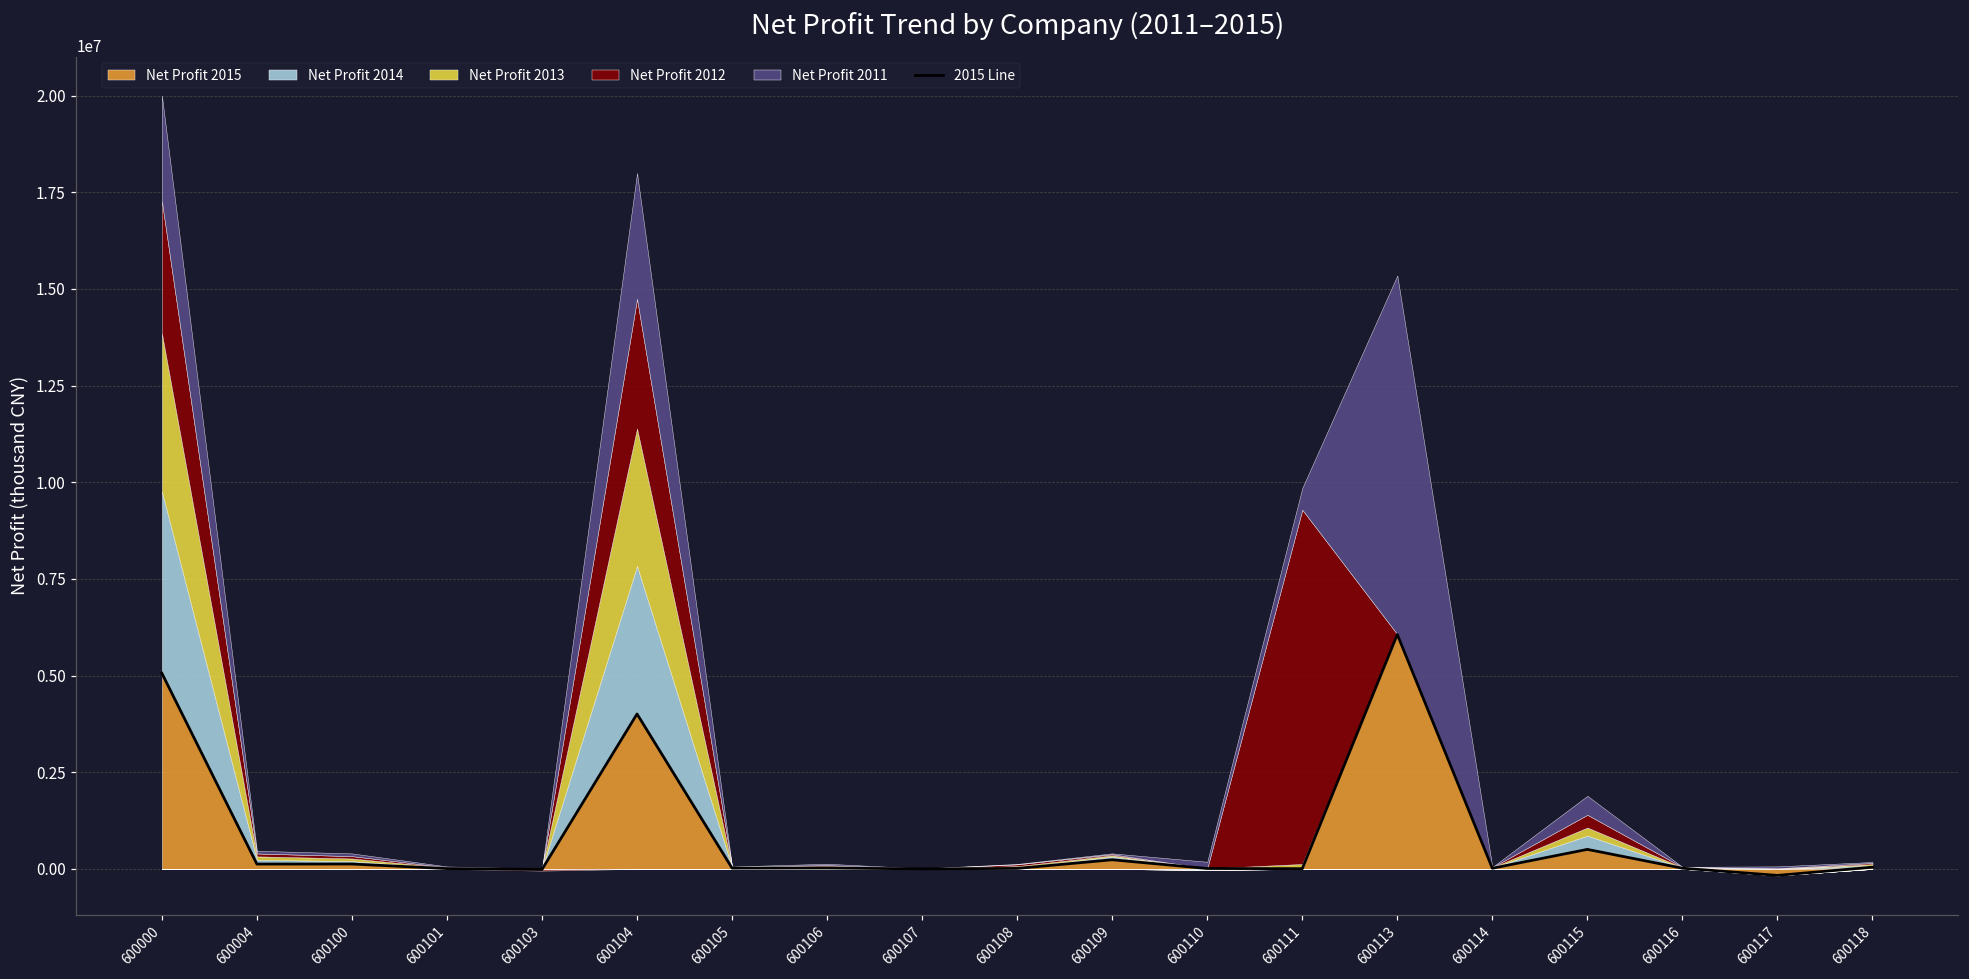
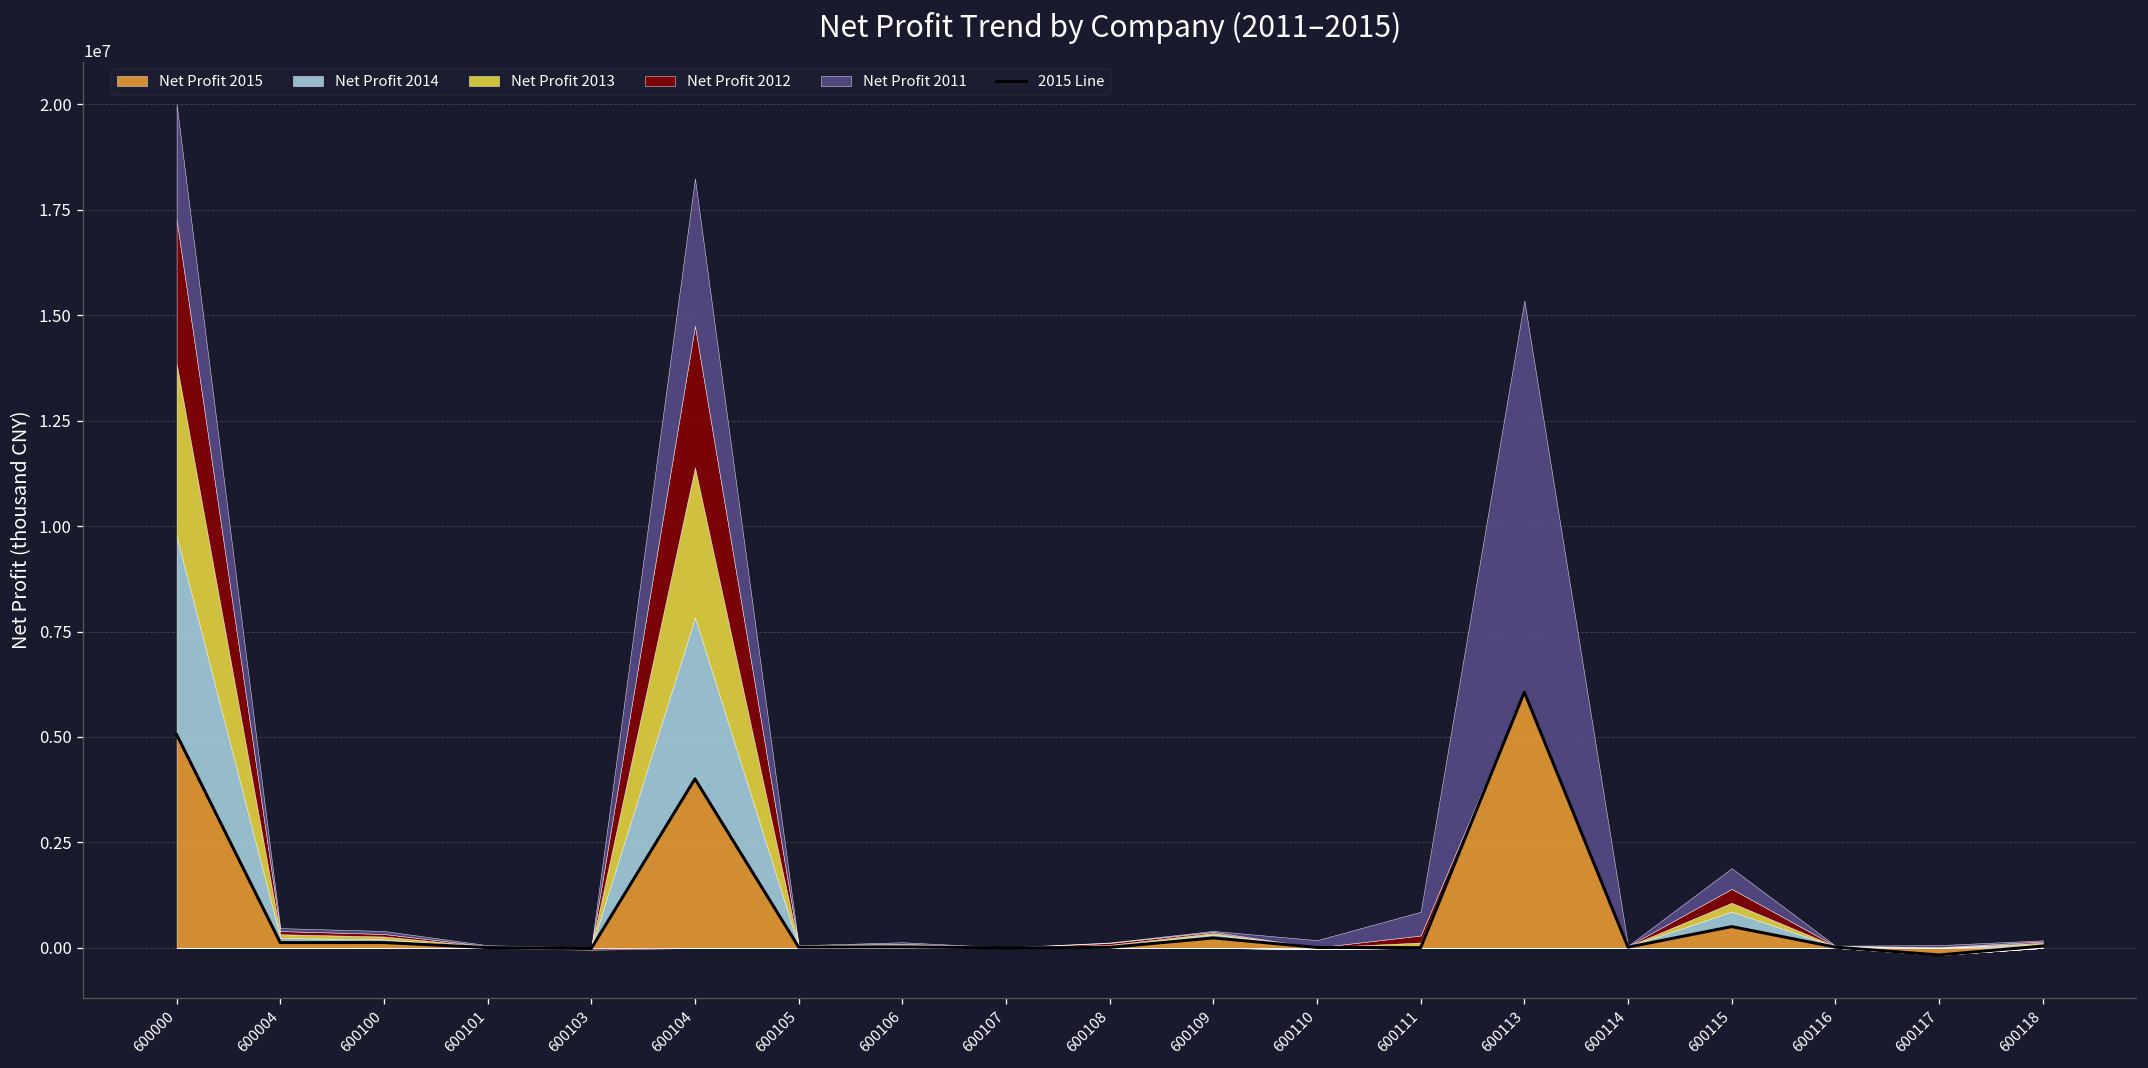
  {
    "Net Profit 2012": {
      "600000": 3400000,
      "600104": 3400000,
-     "600111": 9200000,
+     "600111": 200000,
      "600115": 300000
    },
    "Net Profit 2011": {
      "600000": 2700000,
-     "600104": 3300000,
+     "600104": 3500000,
      "600110": 200000,
      "600111": 600000,
      "600113": 9300000,
      "600115": 500000
    }
  }
